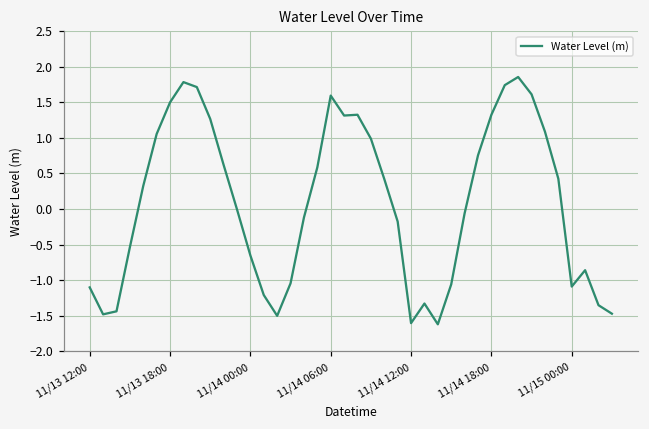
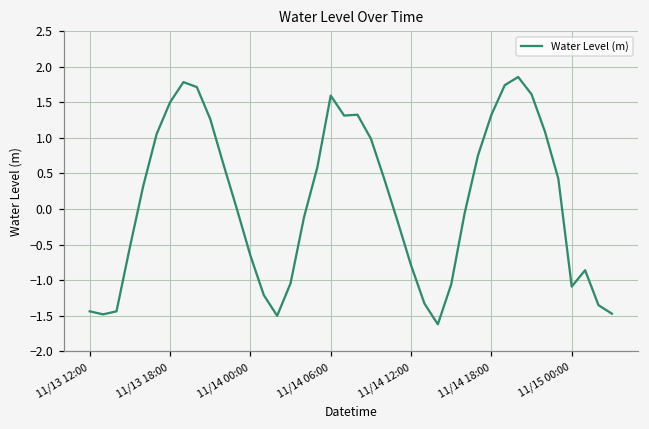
  {
-   "11/13 12:00": -1.1,
+   "11/13 12:00": -1.4,
    "11/13 18:00": 1.5,
    "11/14 00:00": -0.7,
    "11/14 06:00": 1.6,
-   "11/14 12:00": -1.6,
+   "11/14 12:00": -0.8,
    "11/14 18:00": 1.3,
    "11/15 00:00": -1.1
  }
